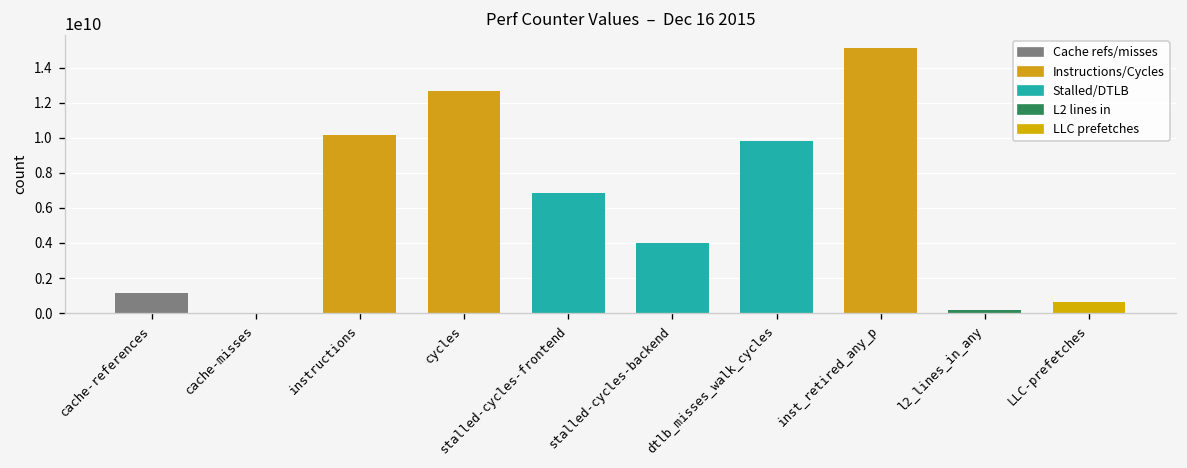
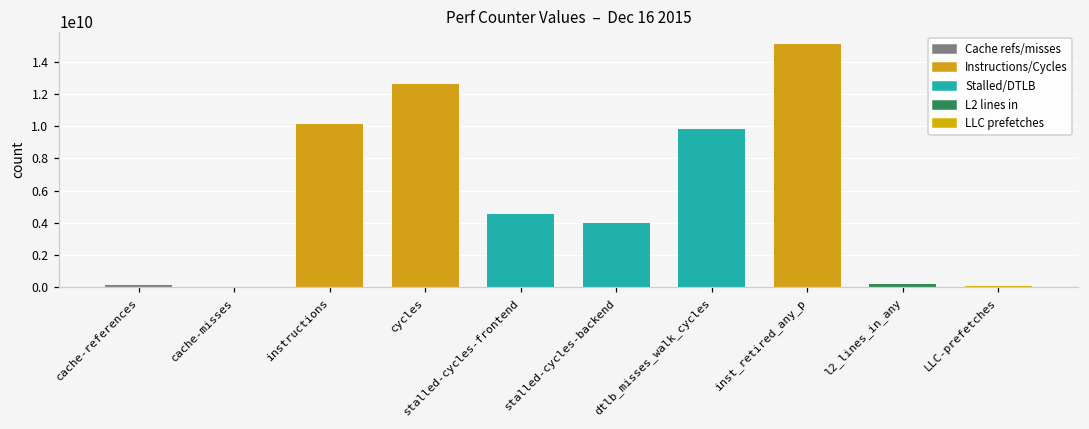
  {
-   "cache-references": 1100000000,
+   "cache-references": 100000000,
    "instructions": 10100000000,
    "cycles": 12700000000,
-   "stalled-cycles-frontend": 6800000000,
+   "stalled-cycles-frontend": 4600000000,
    "stalled-cycles-backend": 4000000000,
    "dtlb_misses_walk_cycles": 9800000000,
    "inst_retired_any_p": 15100000000,
    "l2_lines_in_any": 200000000,
-   "LLC-prefetches": 600000000
+   "LLC-prefetches": 0
  }
